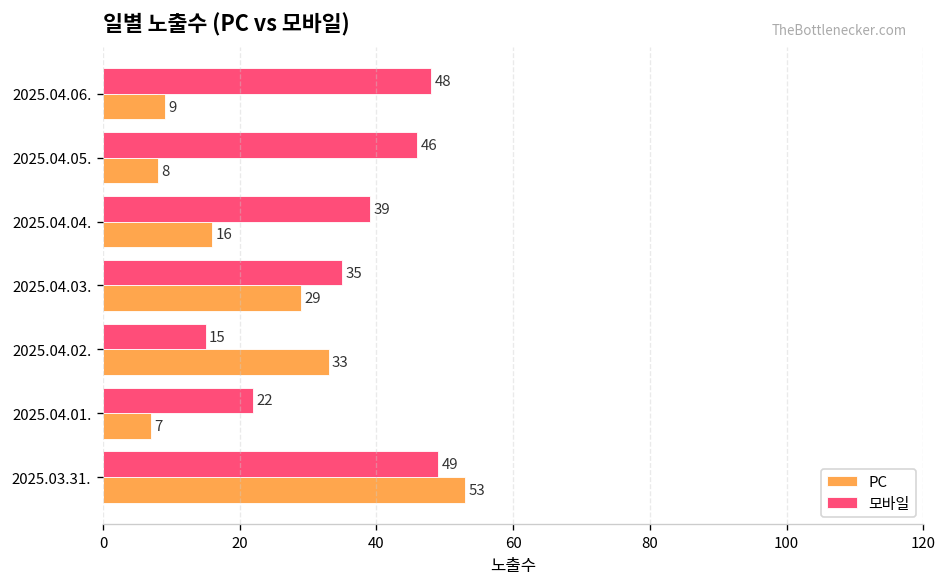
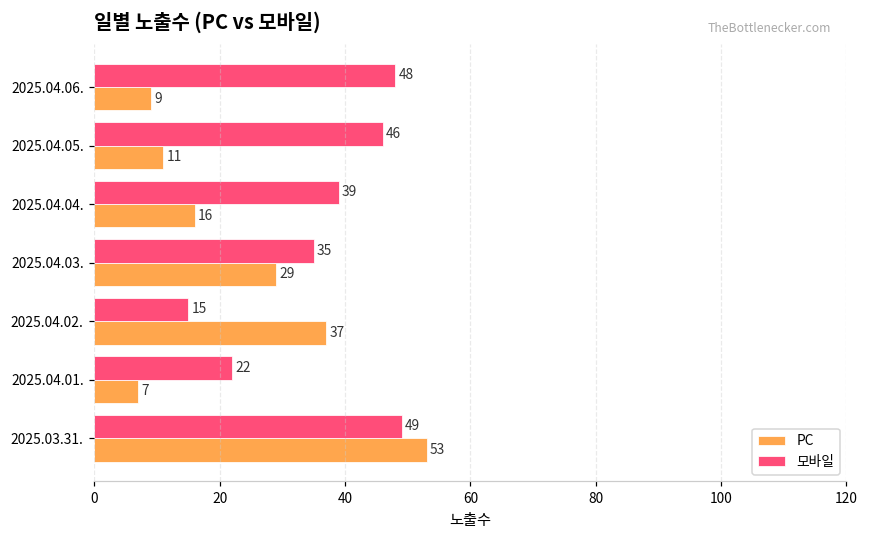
  {
    "PC": {
      "2025.04.06.": 9,
-     "2025.04.05.": 8,
+     "2025.04.05.": 11,
      "2025.04.04.": 16,
      "2025.04.03.": 29,
-     "2025.04.02.": 33,
+     "2025.04.02.": 37,
      "2025.04.01.": 7,
      "2025.03.31.": 53
    },
    "모바일": {
      "2025.04.06.": 48,
      "2025.04.05.": 46,
      "2025.04.04.": 39,
      "2025.04.03.": 35,
      "2025.04.02.": 15,
      "2025.04.01.": 22,
      "2025.03.31.": 49
    }
  }
